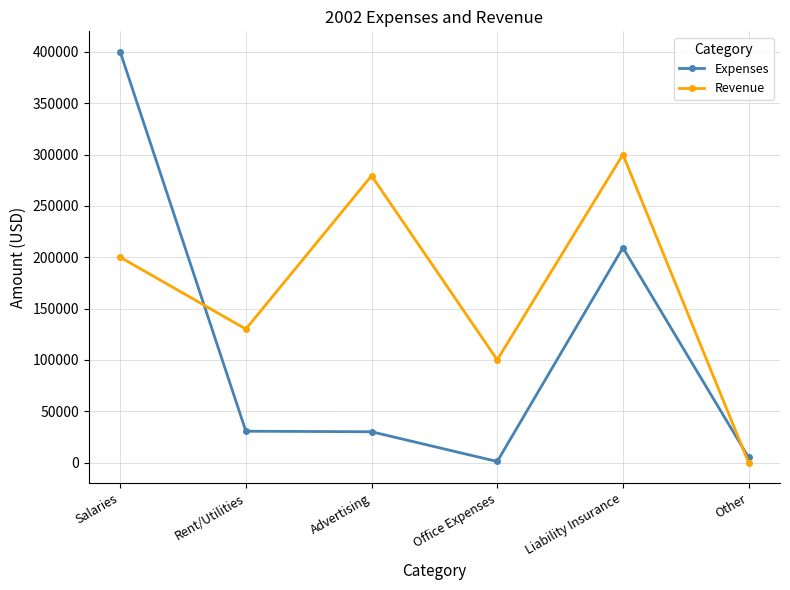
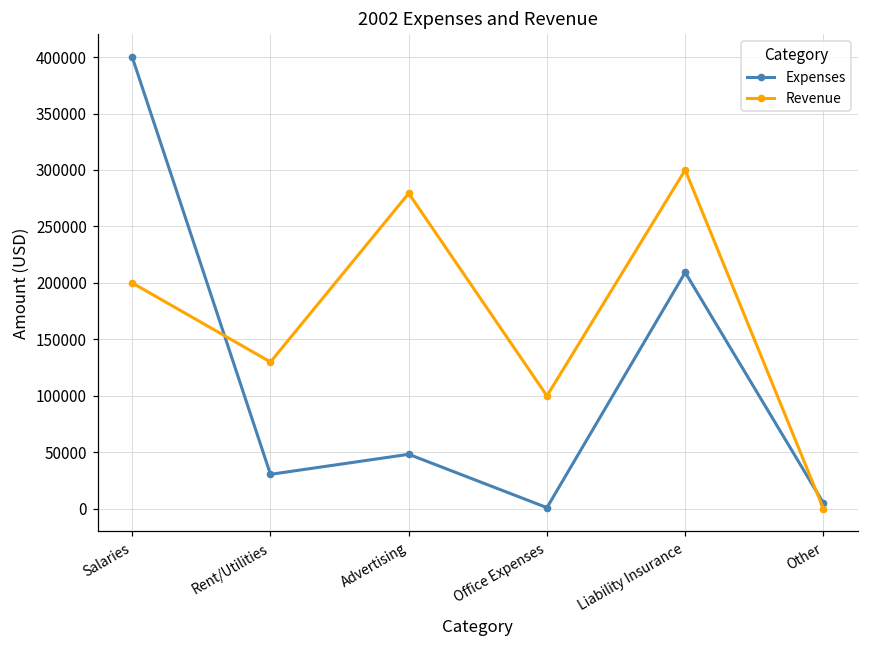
  {
    "Expenses": {
      "Salaries": 400000,
      "Rent/Utilities": 31000,
-     "Advertising": 30000,
+     "Advertising": 48000,
      "Office Expenses": 1000,
      "Liability Insurance": 209000,
      "Other": 5000
    },
    "Revenue": {
      "Salaries": 200000,
      "Rent/Utilities": 130000,
      "Advertising": 279000,
      "Office Expenses": 100000,
      "Liability Insurance": 300000,
      "Other": 0
    }
  }
